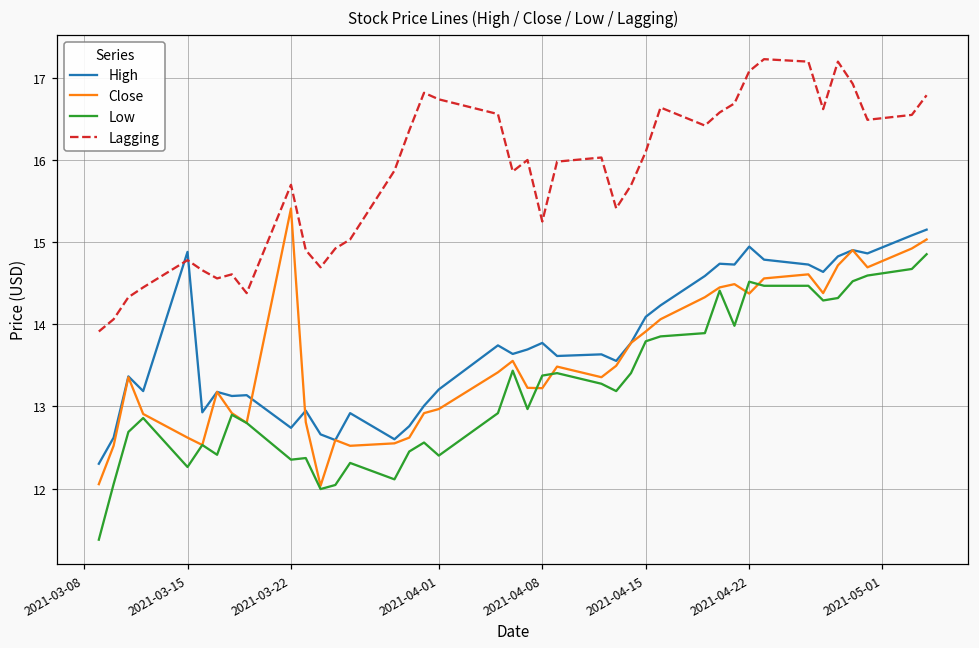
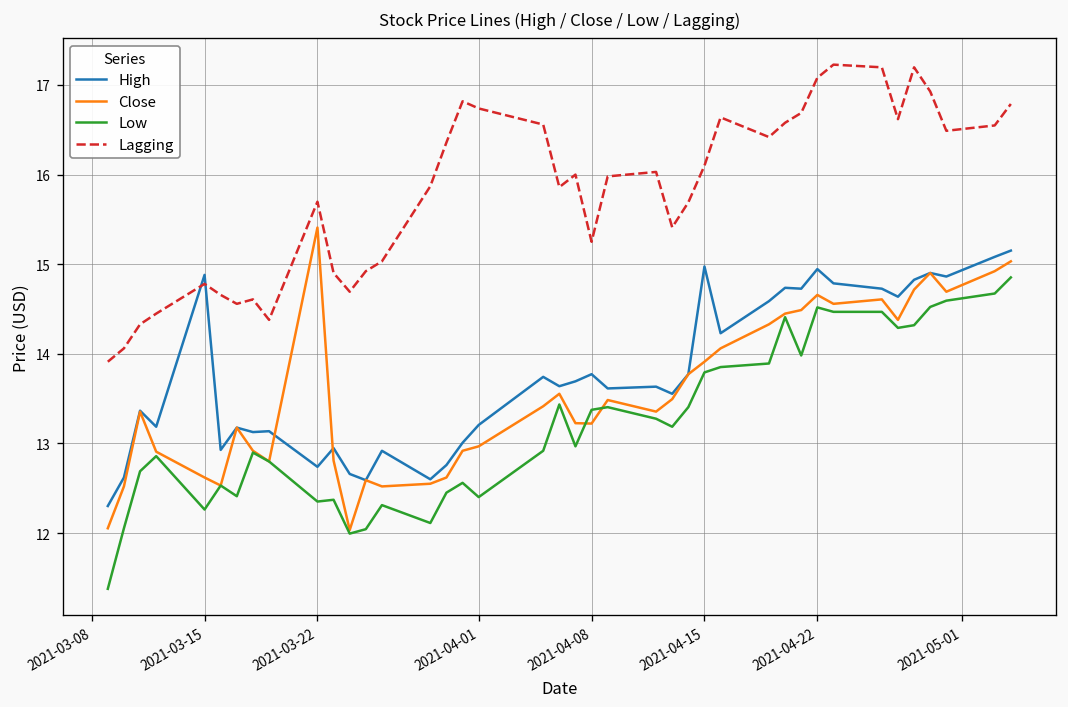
  {
    "High": {
      "2021-03-15": 14.9,
      "2021-03-22": 12.7,
      "2021-04-01": 13.2,
      "2021-04-08": 13.8,
-     "2021-04-15": 14.1,
+     "2021-04-15": 15.0,
      "2021-04-22": 14.9
    },
    "Close": {
      "2021-03-15": 12.6,
      "2021-03-22": 15.4,
      "2021-04-01": 13.0,
      "2021-04-08": 13.2,
      "2021-04-15": 13.9,
-     "2021-04-22": 14.4
+     "2021-04-22": 14.7
    },
    "Low": {
      "2021-03-15": 12.3,
      "2021-03-22": 12.4,
      "2021-04-01": 12.4,
      "2021-04-08": 13.4,
      "2021-04-15": 13.8,
      "2021-04-22": 14.5
    },
    "Lagging": {
      "2021-03-15": 14.8,
      "2021-03-22": 15.7,
      "2021-04-01": 16.7,
      "2021-04-08": 15.3,
      "2021-04-15": 16.1,
      "2021-04-22": 17.1
    }
  }
